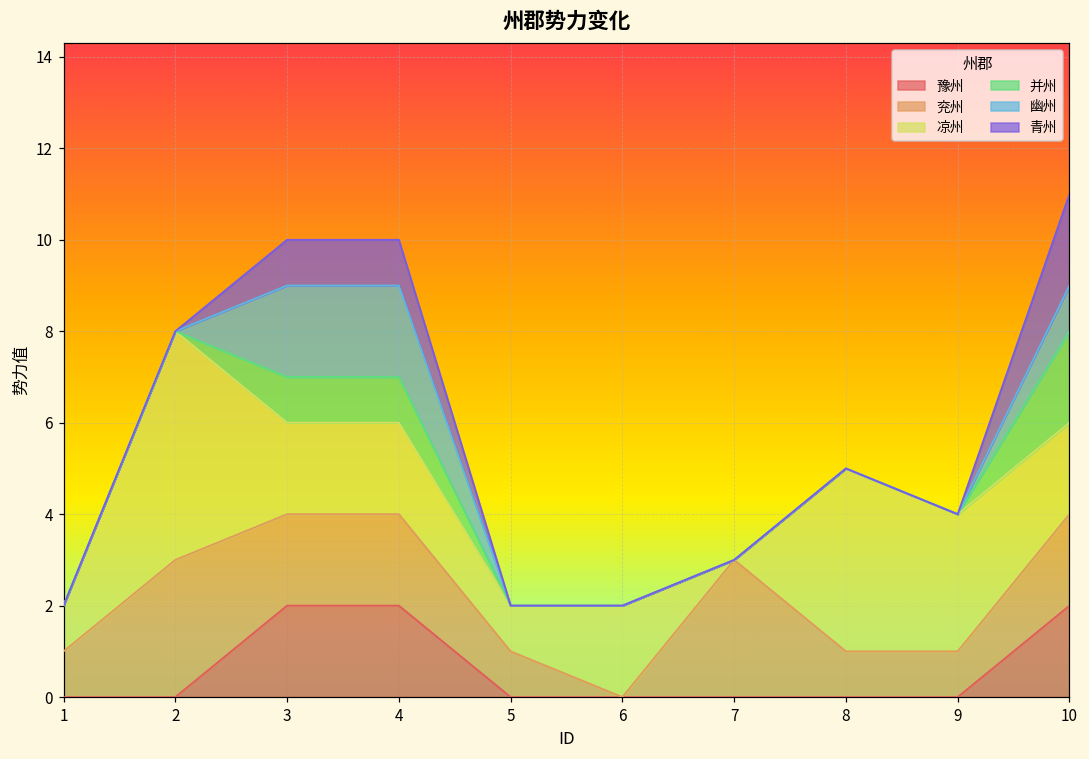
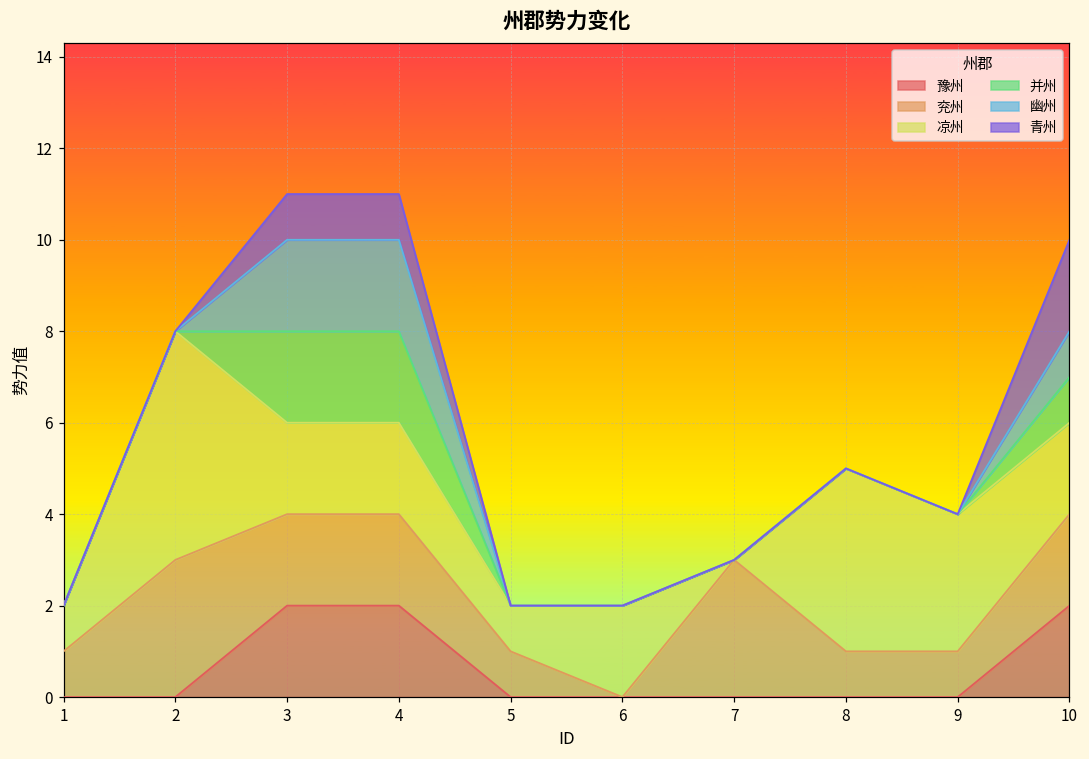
  {
    "豫州": {
      "1": 0,
      "2": 0,
      "3": 2,
      "4": 2,
      "5": 0,
      "7": 0,
      "8": 0,
      "9": 0,
      "10": 2
    },
    "兖州": {
      "1": 1,
      "2": 3,
      "3": 4,
      "4": 4,
      "5": 1,
      "8": 1,
      "9": 1,
      "10": 4
    },
    "凉州": {
      "3": 6,
      "4": 6,
      "10": 6
    },
    "并州": {
-     "3": 1,
-     "4": 1,
-     "10": 2
+     "3": 2,
+     "4": 2,
+     "10": 1
    },
    "青州": {
      "3": 1,
      "4": 1,
      "10": 2
    }
  }
